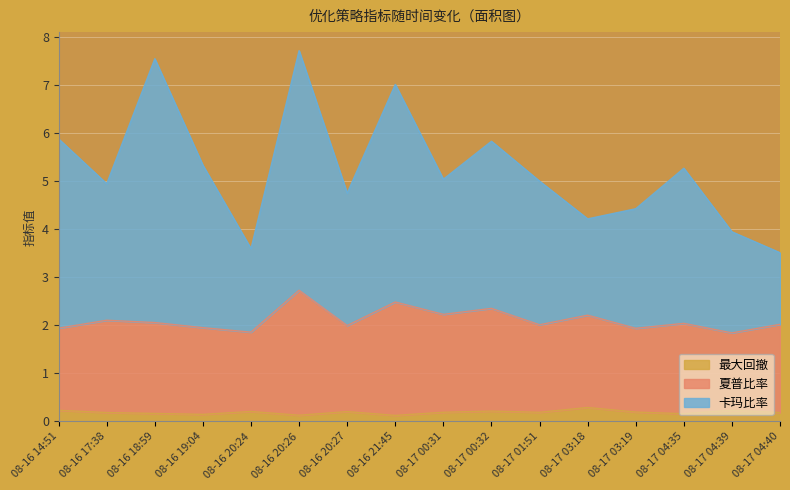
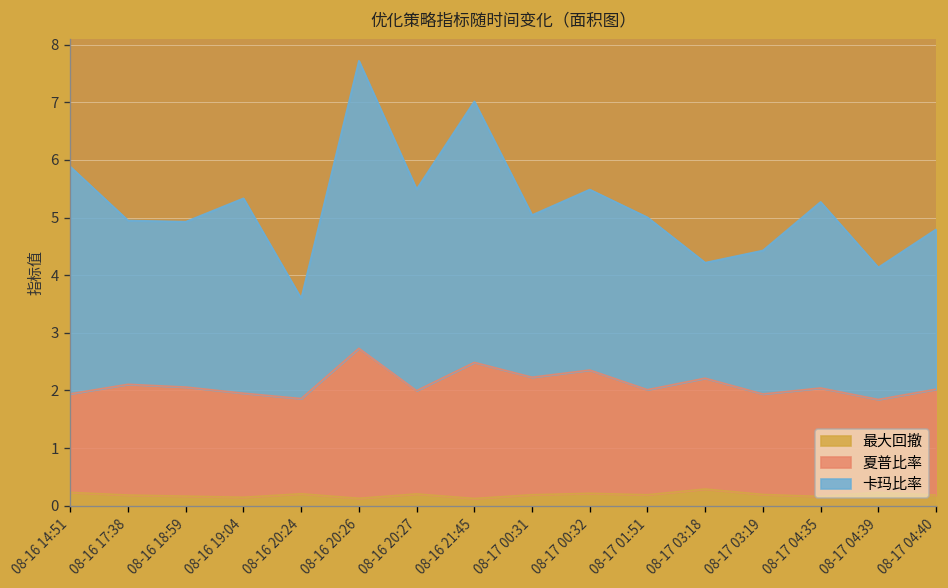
  {
    "卡玛比率": {
      "08-16 14:51": 3.9,
      "08-16 17:38": 2.8,
-     "08-16 18:59": 5.5,
+     "08-16 18:59": 2.9,
      "08-16 19:04": 3.4,
      "08-16 20:24": 1.7,
      "08-16 20:26": 5.0,
-     "08-16 20:27": 2.8,
+     "08-16 20:27": 3.5,
      "08-16 21:45": 4.5,
      "08-17 00:31": 2.8,
-     "08-17 00:32": 3.5,
+     "08-17 00:32": 3.1,
      "08-17 01:51": 3.0,
      "08-17 03:18": 2.0,
      "08-17 03:19": 2.5,
      "08-17 04:35": 3.2,
-     "08-17 04:39": 2.1,
-     "08-17 04:40": 1.5
+     "08-17 04:39": 2.3,
+     "08-17 04:40": 2.8
    }
  }
